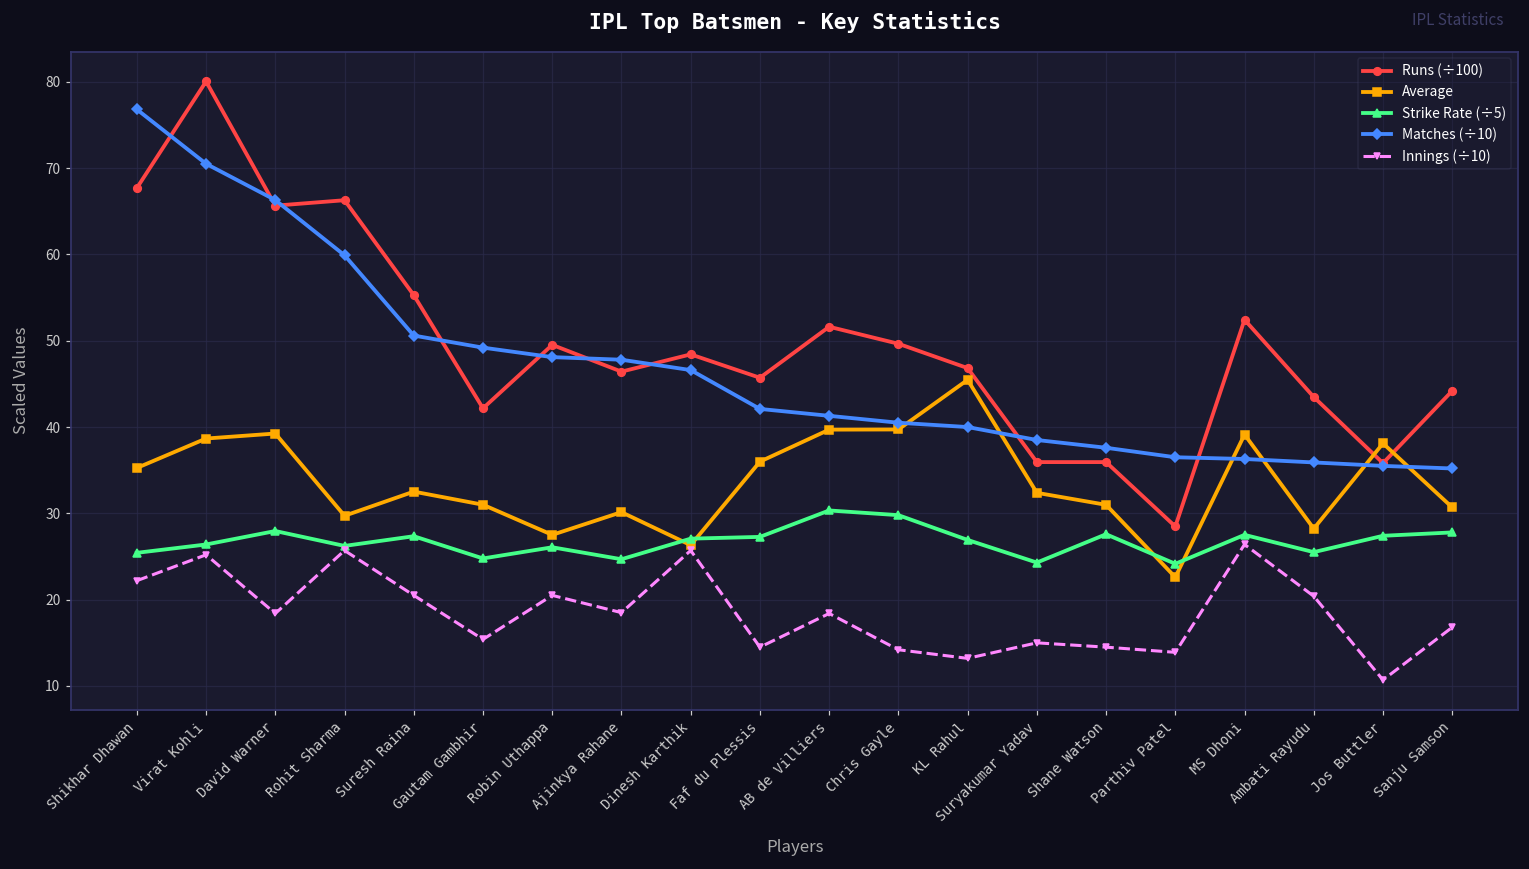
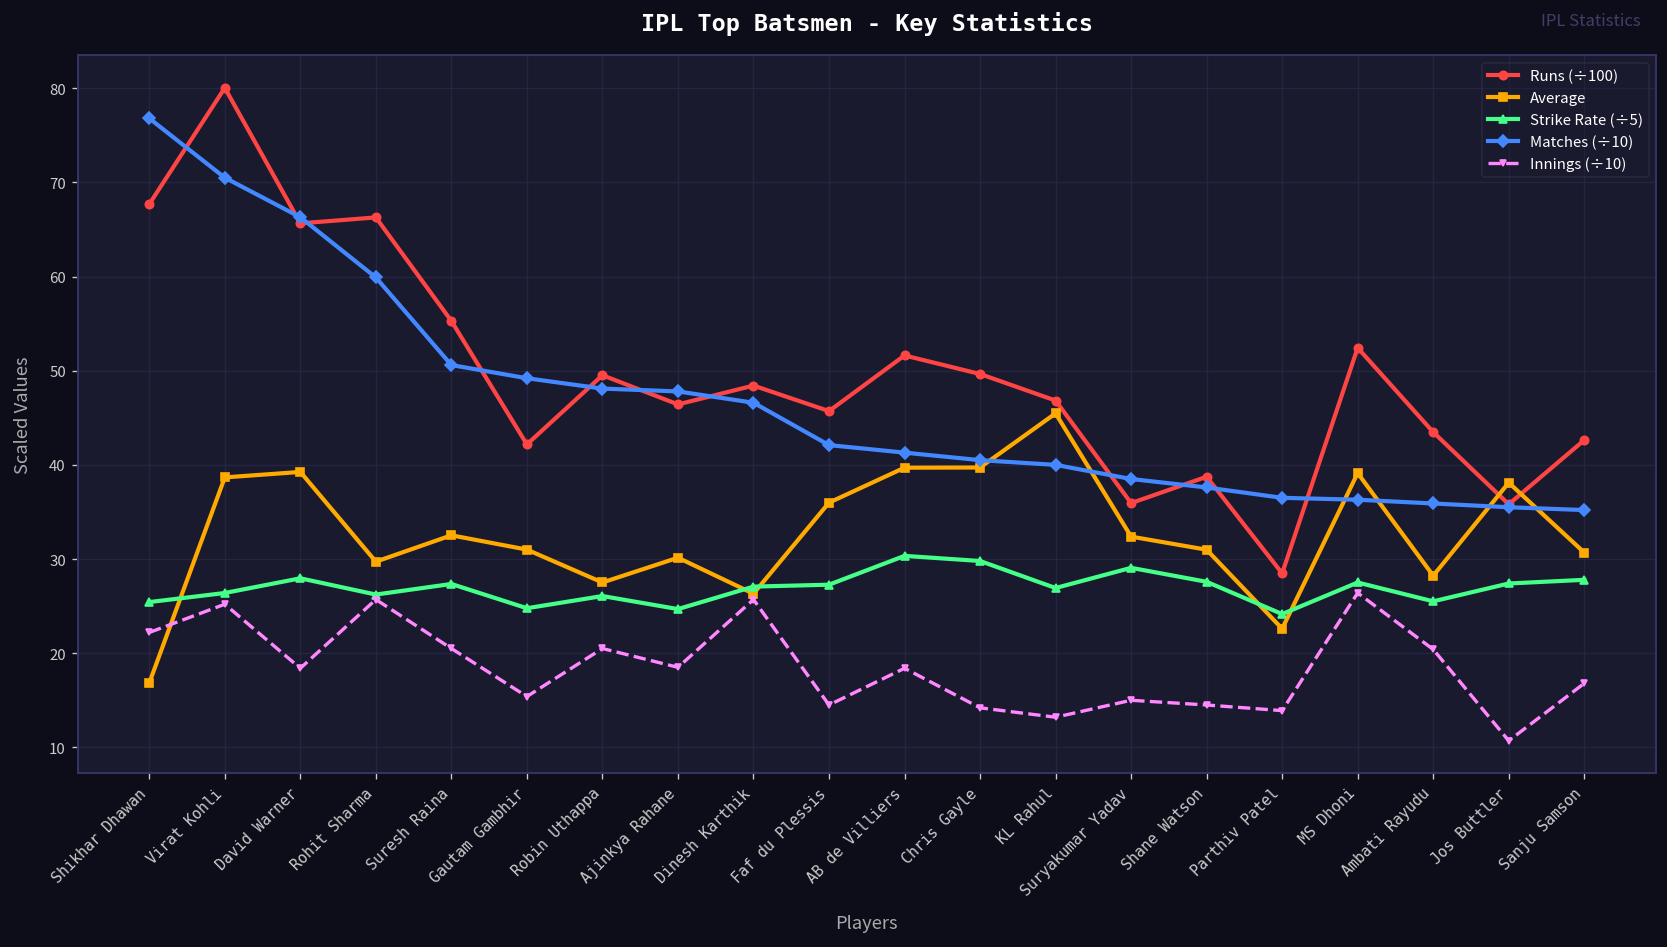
  {
    "Runs (÷100)": {
      "Shikhar Dhawan": 68,
      "Virat Kohli": 80,
      "David Warner": 66,
      "Rohit Sharma": 66,
      "Suresh Raina": 55,
      "Gautam Gambhir": 42,
      "Robin Uthappa": 50,
      "Ajinkya Rahane": 46,
      "Dinesh Karthik": 48,
      "Faf du Plessis": 46,
      "AB de Villiers": 52,
      "Chris Gayle": 50,
      "KL Rahul": 47,
      "Suryakumar Yadav": 36,
-     "Shane Watson": 36,
+     "Shane Watson": 39,
      "Parthiv Patel": 28,
      "MS Dhoni": 52,
      "Ambati Rayudu": 43,
-     "Sanju Samson": 44
+     "Sanju Samson": 43
    },
    "Average": {
-     "Shikhar Dhawan": 35,
+     "Shikhar Dhawan": 17,
      "Virat Kohli": 39,
      "David Warner": 39,
      "Rohit Sharma": 30,
      "Suresh Raina": 33,
      "Gautam Gambhir": 31,
      "Robin Uthappa": 28,
      "Ajinkya Rahane": 30,
      "Dinesh Karthik": 26,
      "Faf du Plessis": 36,
      "AB de Villiers": 40,
      "Chris Gayle": 40,
      "KL Rahul": 45,
      "Suryakumar Yadav": 32,
      "Shane Watson": 31,
      "Parthiv Patel": 23,
      "MS Dhoni": 39,
      "Ambati Rayudu": 28,
      "Jos Buttler": 38,
      "Sanju Samson": 31
    },
    "Strike Rate (÷5)": {
      "Shikhar Dhawan": 25,
      "Virat Kohli": 26,
      "David Warner": 28,
      "Rohit Sharma": 26,
      "Suresh Raina": 27,
      "Gautam Gambhir": 25,
      "Robin Uthappa": 26,
      "Ajinkya Rahane": 25,
      "Dinesh Karthik": 27,
      "Faf du Plessis": 27,
      "AB de Villiers": 30,
      "Chris Gayle": 30,
      "KL Rahul": 27,
-     "Suryakumar Yadav": 24,
+     "Suryakumar Yadav": 29,
      "Shane Watson": 28,
      "Parthiv Patel": 24,
      "MS Dhoni": 28,
      "Ambati Rayudu": 26,
      "Jos Buttler": 27,
      "Sanju Samson": 28
    },
    "Matches (÷10)": {
      "Shikhar Dhawan": 77,
      "Virat Kohli": 71,
      "David Warner": 66,
      "Rohit Sharma": 60,
      "Suresh Raina": 51,
      "Gautam Gambhir": 49,
      "Robin Uthappa": 48,
      "Ajinkya Rahane": 48,
      "Dinesh Karthik": 47,
      "Faf du Plessis": 42,
      "AB de Villiers": 41,
      "Chris Gayle": 41,
      "KL Rahul": 40,
      "Suryakumar Yadav": 39,
      "Shane Watson": 38,
      "Parthiv Patel": 37,
      "MS Dhoni": 36,
      "Ambati Rayudu": 36,
      "Sanju Samson": 35
    },
    "Innings (÷10)": {
      "Shikhar Dhawan": 22,
      "Virat Kohli": 25,
      "David Warner": 18,
      "Rohit Sharma": 26,
      "Suresh Raina": 21,
      "Gautam Gambhir": 15,
      "Robin Uthappa": 21,
      "Ajinkya Rahane": 19,
      "Dinesh Karthik": 26,
      "Faf du Plessis": 15,
      "AB de Villiers": 18,
      "Chris Gayle": 14,
      "KL Rahul": 13,
      "Suryakumar Yadav": 15,
      "Shane Watson": 15,
      "Parthiv Patel": 14,
      "MS Dhoni": 26,
      "Ambati Rayudu": 20,
      "Jos Buttler": 11,
      "Sanju Samson": 17
    }
  }
